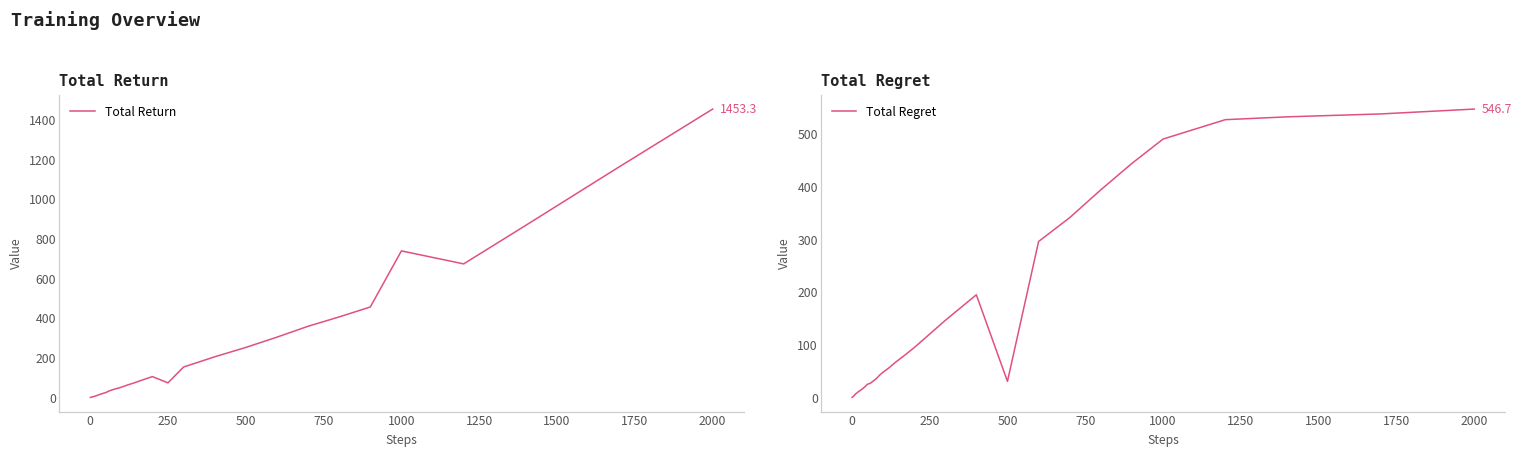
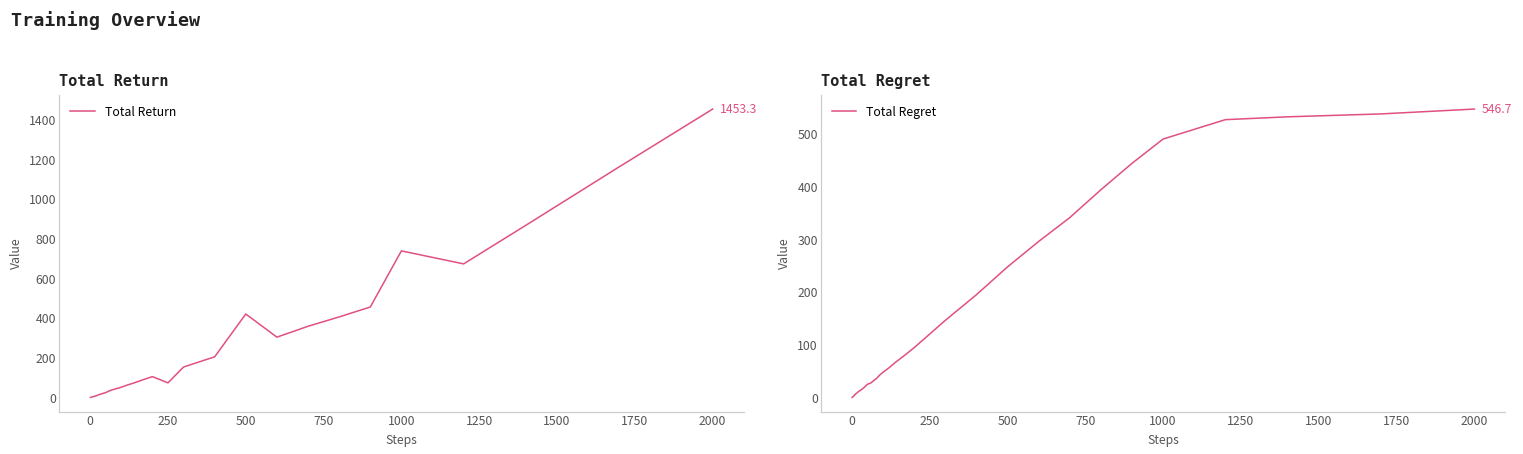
  {
    "Total Return": {
      "250": 70,
-     "500": 250,
+     "500": 420,
      "1000": 740
    },
    "Total Regret": {
      "250": 120,
-     "500": 30,
+     "500": 250,
      "1000": 490
    }
  }
